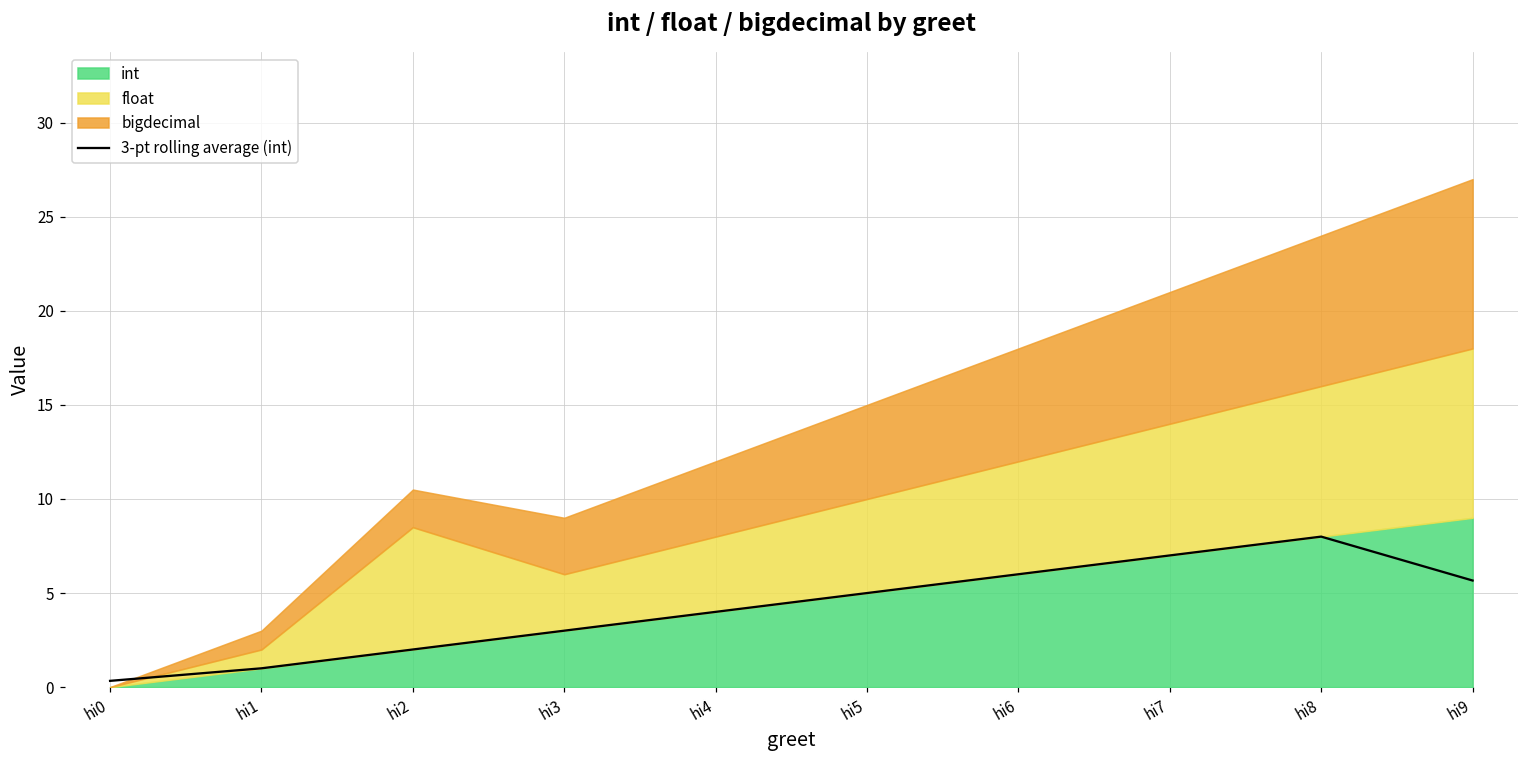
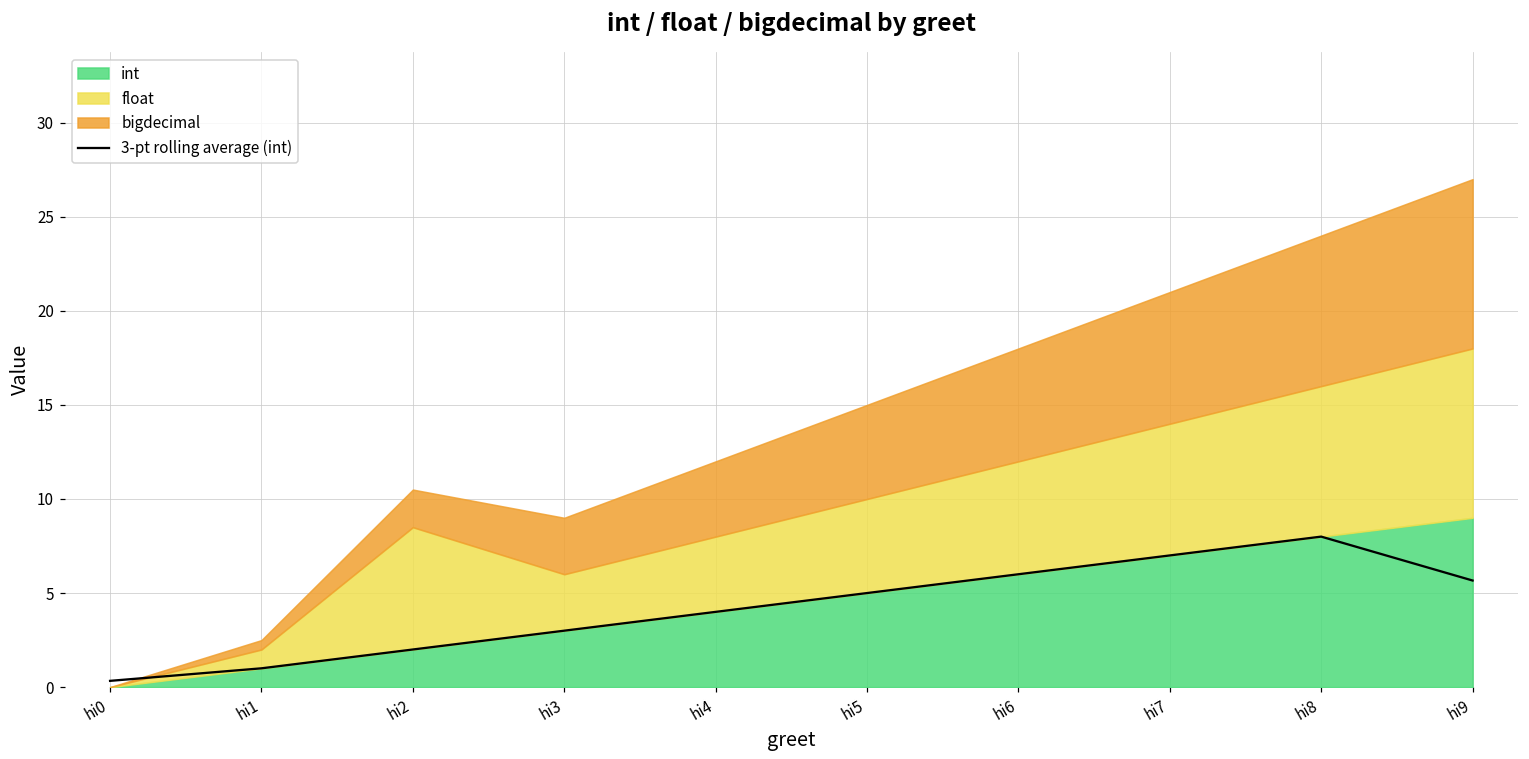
  {
    "3-pt rolling average (int)": {
      "hi0": 0.3,
      "hi9": 5.7
    },
    "int": {
      "hi9": 9.0
    },
    "float": {
      "hi1": 1.0,
      "hi2": 6.5,
      "hi3": 3.0,
      "hi4": 4.0,
      "hi5": 5.0,
      "hi6": 6.0,
      "hi7": 7.0,
      "hi8": 8.0,
      "hi9": 9.0
    },
    "bigdecimal": {
-     "hi1": 1.0,
+     "hi1": 0.5,
      "hi2": 2.0,
      "hi3": 3.0,
      "hi4": 4.0,
      "hi5": 5.0,
      "hi6": 6.0,
      "hi7": 7.0,
      "hi8": 8.0,
      "hi9": 9.0
    }
  }
